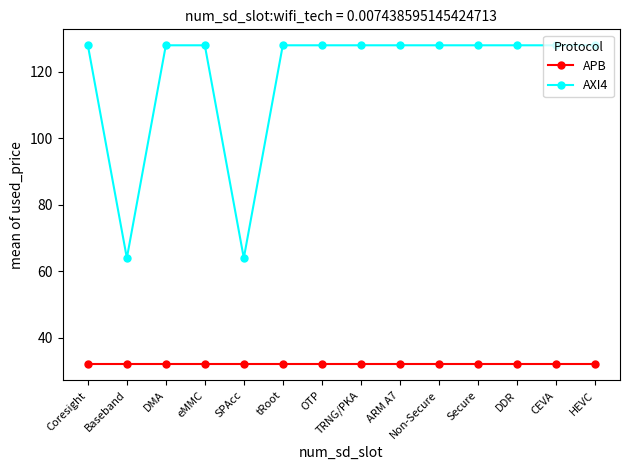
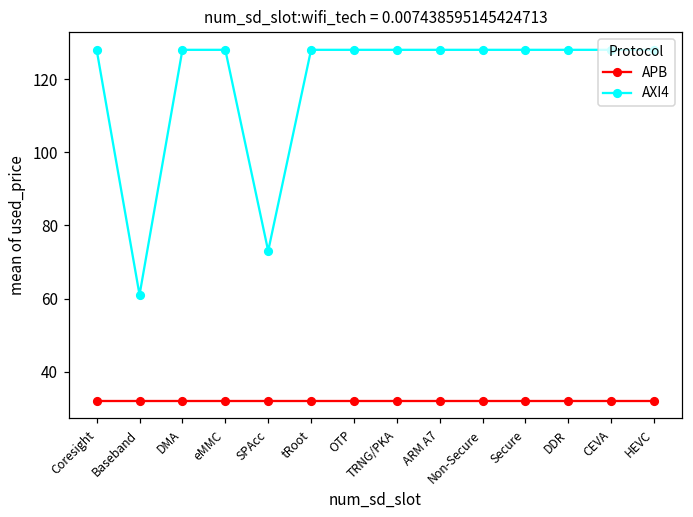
  {
    "APB": {
      "Coresight": 32,
      "Baseband": 32,
      "DMA": 32,
      "eMMC": 32,
      "SPAcc": 32,
      "tRoot": 32,
      "OTP": 32,
      "TRNG/PKA": 32,
      "ARM A7": 32,
      "Non-Secure": 32,
      "Secure": 32,
      "DDR": 32,
      "CEVA": 32,
      "HEVC": 32
    },
    "AXI4": {
      "Coresight": 128,
-     "Baseband": 64,
+     "Baseband": 61,
      "DMA": 128,
      "eMMC": 128,
-     "SPAcc": 64,
+     "SPAcc": 73,
      "tRoot": 128,
      "OTP": 128,
      "TRNG/PKA": 128,
      "ARM A7": 128,
      "Non-Secure": 128,
      "Secure": 128,
      "DDR": 128
    }
  }
